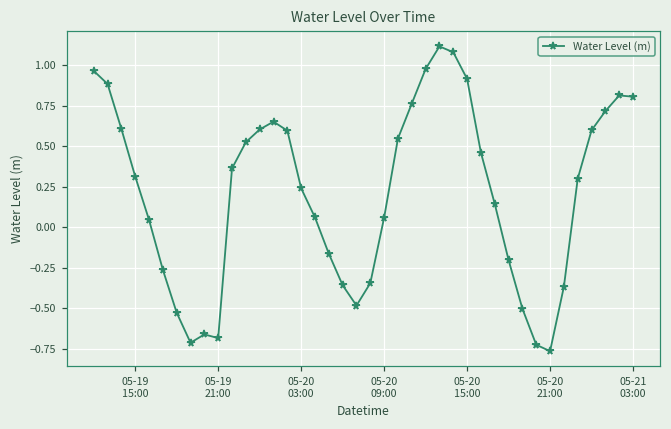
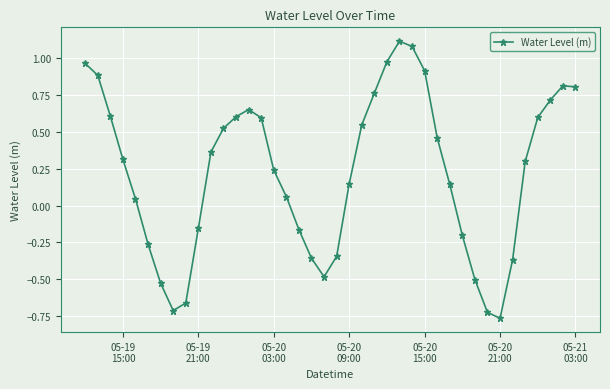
  {
    "05-19 15:00": 0.31,
-   "05-19 21:00": -0.68,
+   "05-19 21:00": -0.15,
    "05-20 03:00": 0.24,
-   "05-20 09:00": 0.06,
+   "05-20 09:00": 0.15,
    "05-20 15:00": 0.91,
    "05-20 21:00": -0.76,
    "05-21 03:00": 0.81
  }
